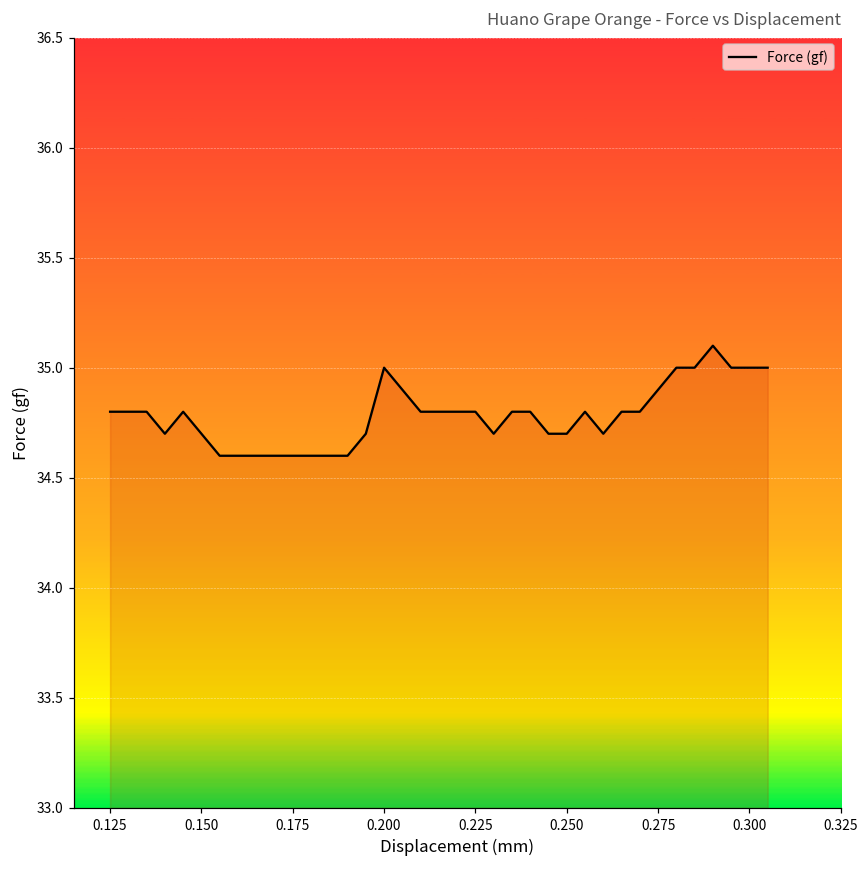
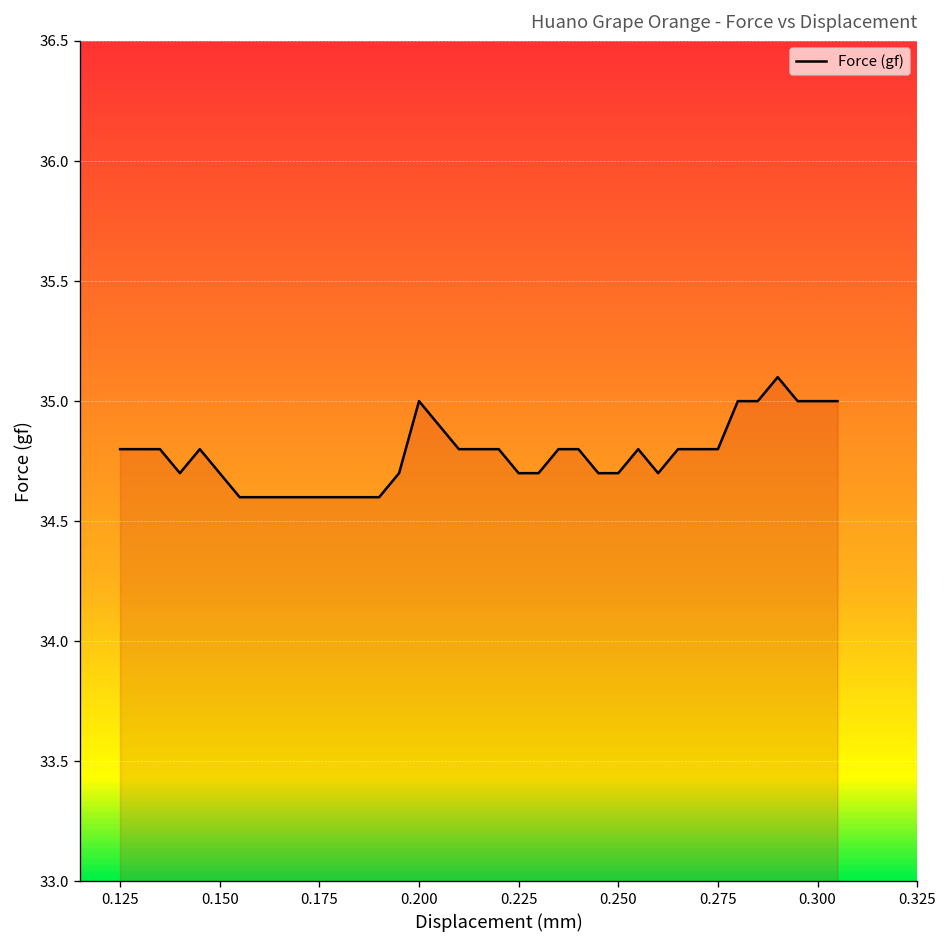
  {
    "0.125": 34.8,
    "0.150": 34.7,
    "0.175": 34.6,
    "0.200": 35.0,
-   "0.225": 34.8,
+   "0.225": 34.7,
    "0.250": 34.7,
-   "0.275": 34.9
+   "0.275": 34.8
  }
